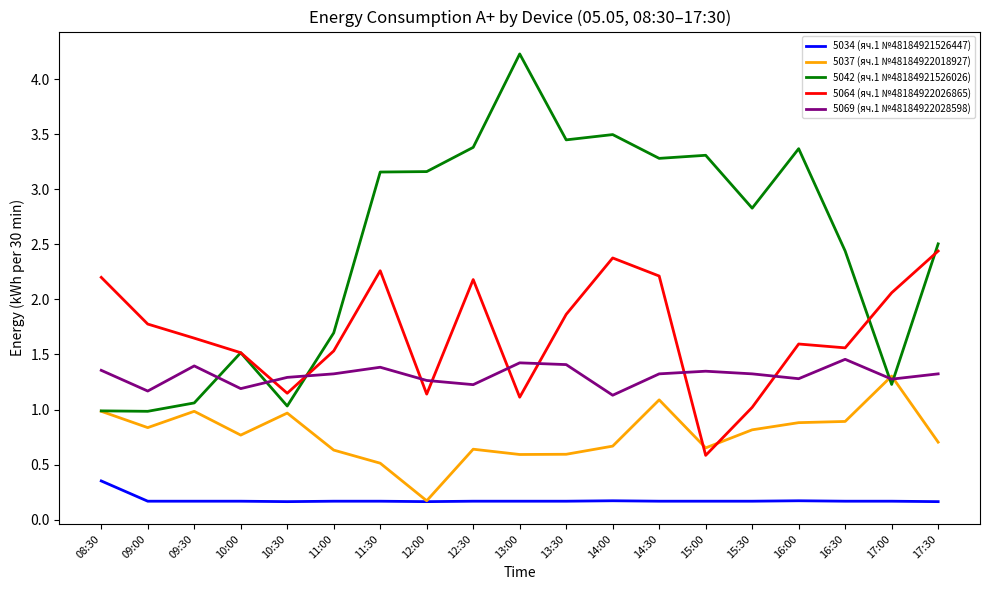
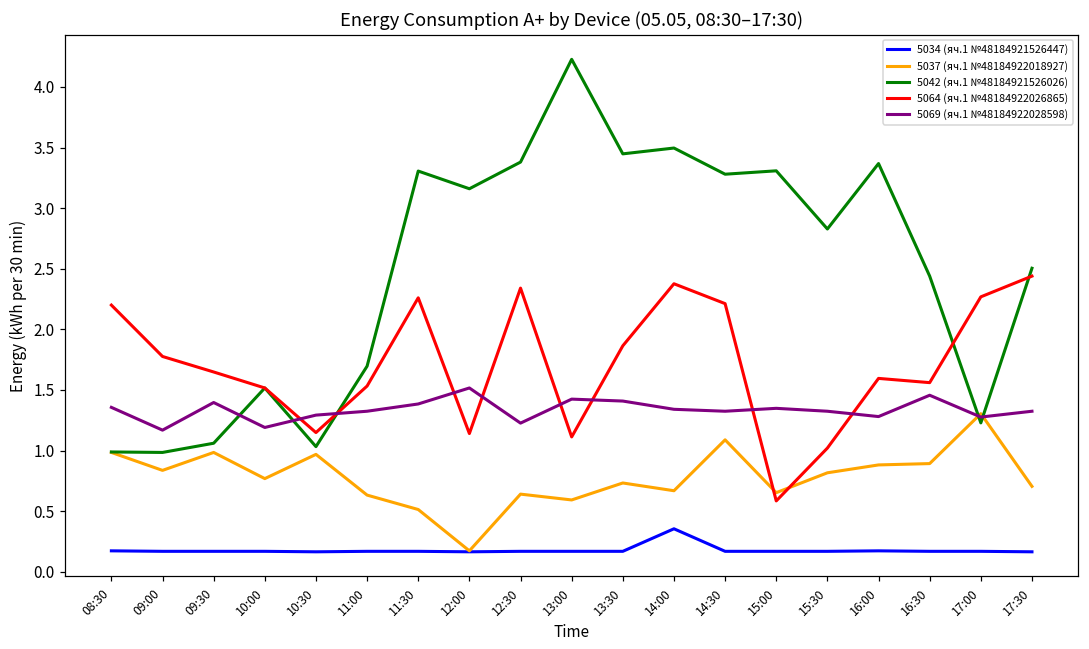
  {
    "5034 (яч.1 №48184921526447)": {
-     "08:30": 0.35,
+     "08:30": 0.17,
      "09:00": 0.17,
      "09:30": 0.17,
      "10:00": 0.17,
      "10:30": 0.16,
      "11:00": 0.17,
      "11:30": 0.17,
      "12:30": 0.17,
      "13:00": 0.17,
      "13:30": 0.17,
-     "14:00": 0.17,
+     "14:00": 0.35,
      "14:30": 0.17,
      "15:00": 0.17,
      "15:30": 0.17,
      "16:00": 0.17,
      "16:30": 0.17,
      "17:00": 0.17,
      "17:30": 0.16
    },
    "5037 (яч.1 №48184922018927)": {
      "09:00": 0.84,
      "09:30": 0.98,
      "10:00": 0.77,
      "10:30": 0.97,
      "11:00": 0.63,
      "11:30": 0.51,
      "12:30": 0.64,
      "13:00": 0.59,
-     "13:30": 0.59,
+     "13:30": 0.73,
      "14:00": 0.67,
      "14:30": 1.09,
      "15:00": 0.65,
      "15:30": 0.82,
      "16:00": 0.88,
      "16:30": 0.89,
      "17:00": 1.30,
      "17:30": 0.70
    },
    "5042 (яч.1 №48184921526026)": {
      "09:00": 0.98,
      "09:30": 1.06,
      "10:30": 1.03,
      "11:00": 1.70,
-     "11:30": 3.16,
+     "11:30": 3.31,
      "12:00": 3.16,
      "12:30": 3.38,
      "13:00": 4.23,
      "13:30": 3.45,
      "14:00": 3.50,
      "14:30": 3.28,
      "15:00": 3.31,
      "15:30": 2.83,
      "16:00": 3.37,
      "16:30": 2.44,
      "17:00": 1.23,
      "17:30": 2.50
    },
    "5064 (яч.1 №48184922026865)": {
      "08:30": 2.20,
      "09:00": 1.78,
      "09:30": 1.65,
      "10:30": 1.15,
      "11:00": 1.53,
      "11:30": 2.26,
      "12:00": 1.14,
-     "12:30": 2.18,
+     "12:30": 2.34,
      "13:00": 1.11,
      "13:30": 1.86,
      "14:00": 2.38,
      "14:30": 2.21,
      "15:00": 0.58,
      "15:30": 1.02,
      "16:00": 1.60,
      "16:30": 1.56,
-     "17:00": 2.06,
+     "17:00": 2.27,
      "17:30": 2.44
    },
    "5069 (яч.1 №48184922028598)": {
      "08:30": 1.36,
      "09:00": 1.17,
      "09:30": 1.40,
      "10:00": 1.19,
      "10:30": 1.29,
      "11:00": 1.32,
      "11:30": 1.38,
-     "12:00": 1.26,
+     "12:00": 1.52,
      "12:30": 1.23,
      "13:00": 1.42,
      "13:30": 1.41,
-     "14:00": 1.13,
+     "14:00": 1.34,
      "14:30": 1.32,
      "15:00": 1.35,
      "15:30": 1.32,
      "16:00": 1.28,
      "16:30": 1.46,
      "17:00": 1.28,
      "17:30": 1.32
    }
  }
